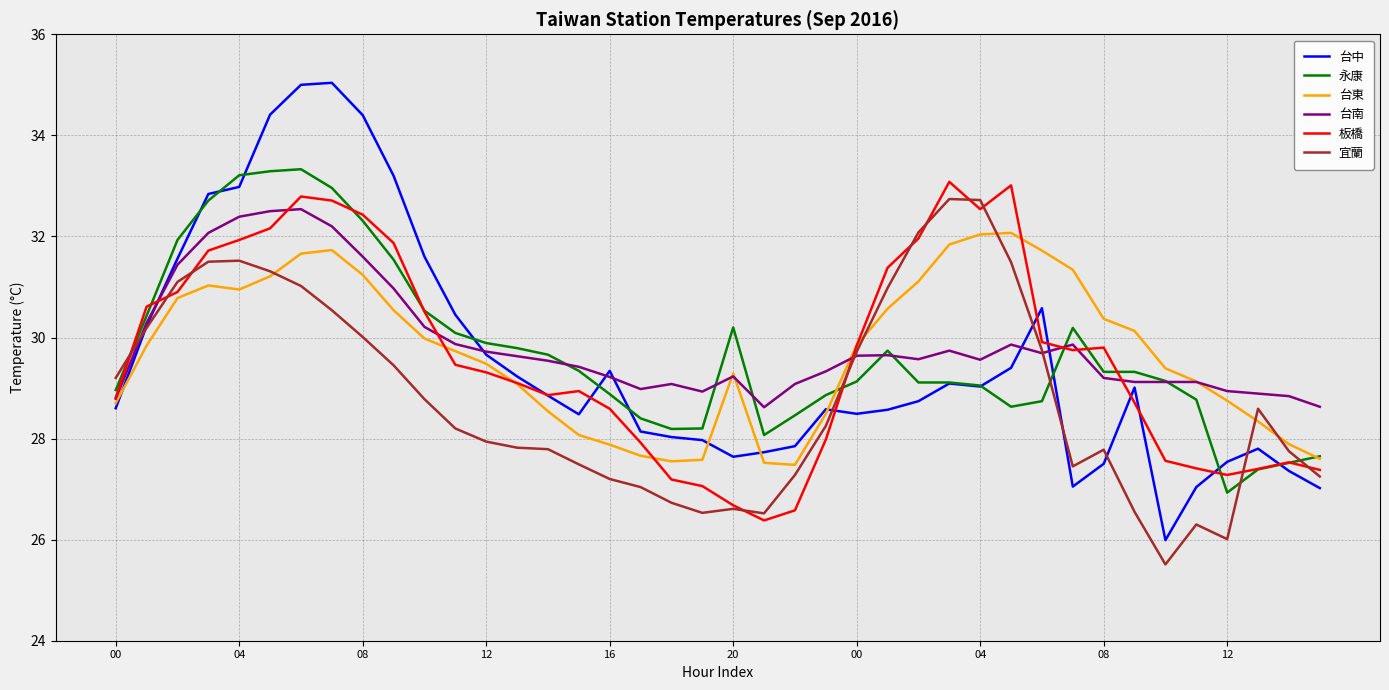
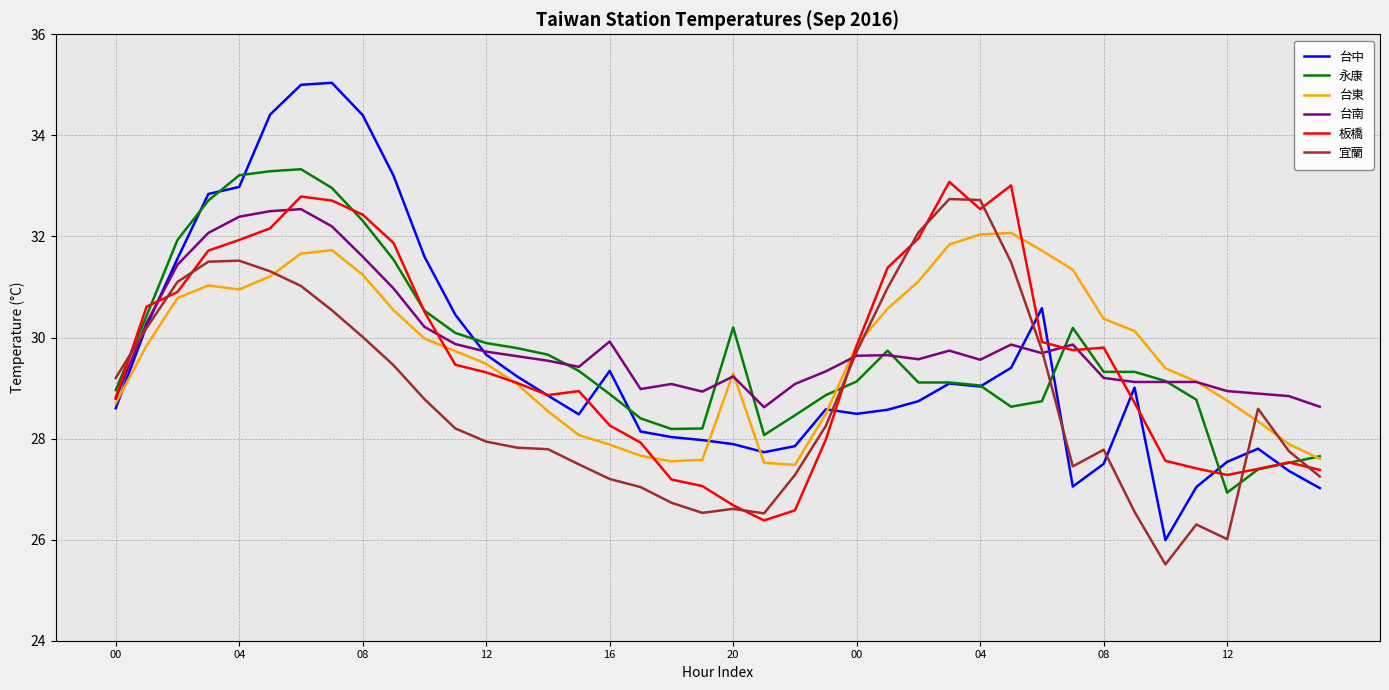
  {
    "台中": {
      "16": 29.3,
-     "20": 27.6
+     "20": 27.9
    },
    "永康": {
      "16": 28.9,
      "20": 30.2
    },
    "台東": {
      "16": 27.9,
      "20": 29.3
    },
    "台南": {
-     "16": 29.2,
+     "16": 29.9,
      "20": 29.2
    },
    "板橋": {
-     "16": 28.6,
+     "16": 28.3,
      "20": 26.7
    },
    "宜蘭": {
      "16": 27.2,
      "20": 26.6
    }
  }
